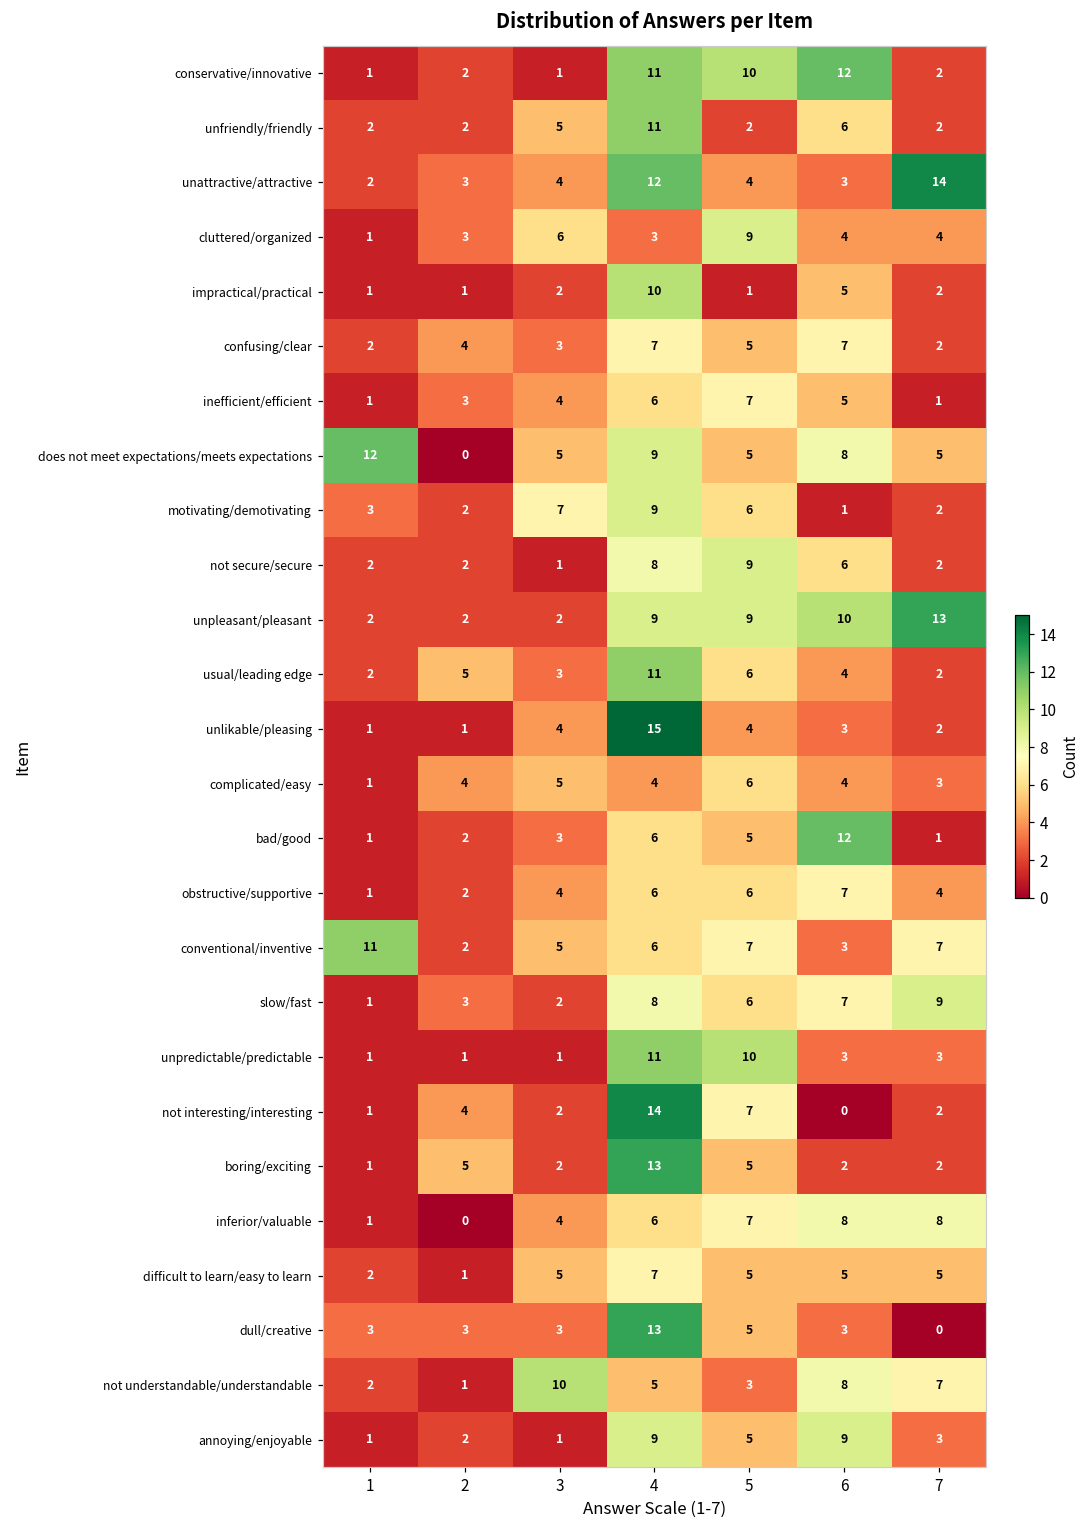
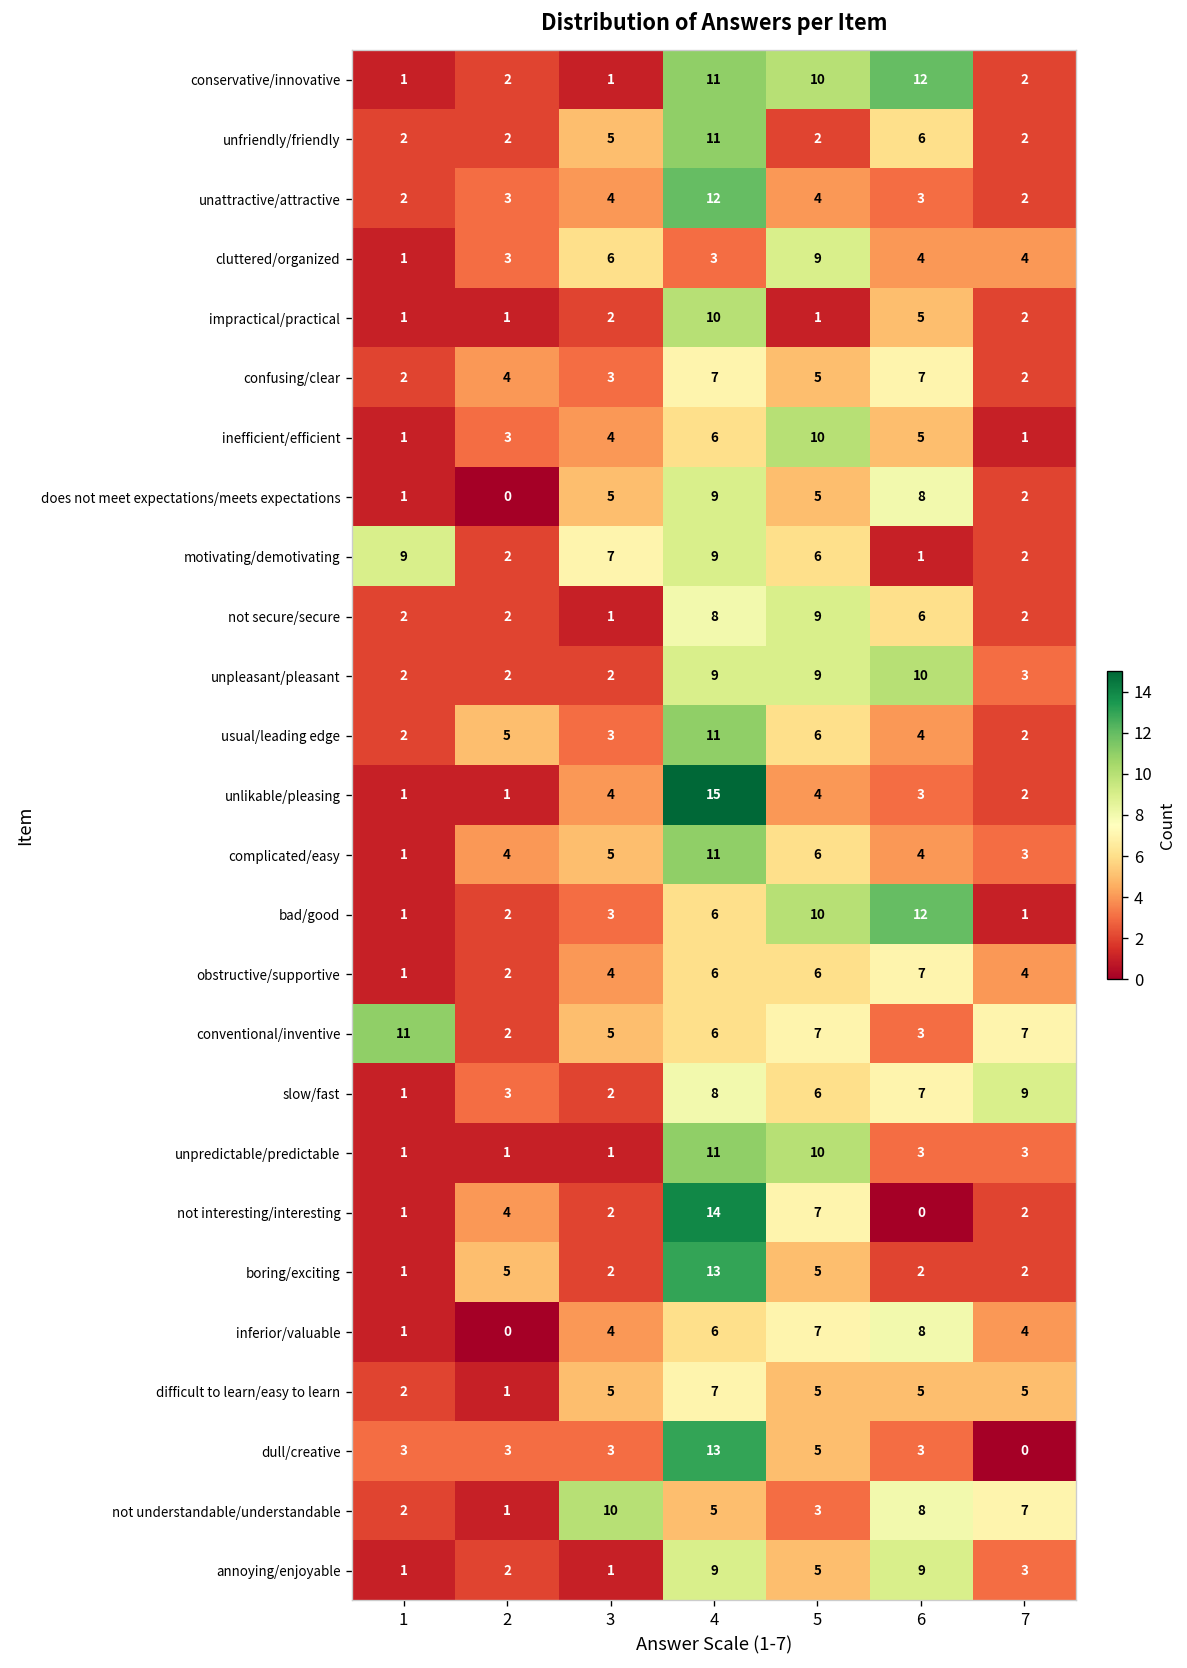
  {
    "conservative/innovative": {
      "1": 1,
      "2": 2,
      "3": 1,
      "4": 11,
      "5": 10,
      "6": 12,
      "7": 2
    },
    "unfriendly/friendly": {
      "1": 2,
      "2": 2,
      "3": 5,
      "4": 11,
      "5": 2,
      "6": 6,
      "7": 2
    },
    "unattractive/attractive": {
      "1": 2,
      "2": 3,
      "3": 4,
      "4": 12,
      "5": 4,
      "6": 3,
-     "7": 14
+     "7": 2
    },
    "cluttered/organized": {
      "1": 1,
      "2": 3,
      "3": 6,
      "4": 3,
      "5": 9,
      "6": 4,
      "7": 4
    },
    "impractical/practical": {
      "1": 1,
      "2": 1,
      "3": 2,
      "4": 10,
      "5": 1,
      "6": 5,
      "7": 2
    },
    "confusing/clear": {
      "1": 2,
      "2": 4,
      "3": 3,
      "4": 7,
      "5": 5,
      "6": 7,
      "7": 2
    },
    "inefficient/efficient": {
      "1": 1,
      "2": 3,
      "3": 4,
      "4": 6,
-     "5": 7,
+     "5": 10,
      "6": 5,
      "7": 1
    },
    "does not meet expectations/meets expectations": {
-     "1": 12,
+     "1": 1,
      "2": 0,
      "3": 5,
      "4": 9,
      "5": 5,
      "6": 8,
-     "7": 5
+     "7": 2
    },
    "motivating/demotivating": {
-     "1": 3,
+     "1": 9,
      "2": 2,
      "3": 7,
      "4": 9,
      "5": 6,
      "6": 1,
      "7": 2
    },
    "not secure/secure": {
      "1": 2,
      "2": 2,
      "3": 1,
      "4": 8,
      "5": 9,
      "6": 6,
      "7": 2
    },
    "unpleasant/pleasant": {
      "1": 2,
      "2": 2,
      "3": 2,
      "4": 9,
      "5": 9,
      "6": 10,
-     "7": 13
+     "7": 3
    },
    "usual/leading edge": {
      "1": 2,
      "2": 5,
      "3": 3,
      "4": 11,
      "5": 6,
      "6": 4,
      "7": 2
    },
    "unlikable/pleasing": {
      "1": 1,
      "2": 1,
      "3": 4,
      "4": 15,
      "5": 4,
      "6": 3,
      "7": 2
    },
    "complicated/easy": {
      "1": 1,
      "2": 4,
      "3": 5,
-     "4": 4,
+     "4": 11,
      "5": 6,
      "6": 4,
      "7": 3
    },
    "bad/good": {
      "1": 1,
      "2": 2,
      "3": 3,
      "4": 6,
-     "5": 5,
+     "5": 10,
      "6": 12,
      "7": 1
    },
    "obstructive/supportive": {
      "1": 1,
      "2": 2,
      "3": 4,
      "4": 6,
      "5": 6,
      "6": 7,
      "7": 4
    },
    "conventional/inventive": {
      "1": 11,
      "2": 2,
      "3": 5,
      "4": 6,
      "5": 7,
      "6": 3,
      "7": 7
    },
    "slow/fast": {
      "1": 1,
      "2": 3,
      "3": 2,
      "4": 8,
      "5": 6,
      "6": 7,
      "7": 9
    },
    "unpredictable/predictable": {
      "1": 1,
      "2": 1,
      "3": 1,
      "4": 11,
      "5": 10,
      "6": 3,
      "7": 3
    },
    "not interesting/interesting": {
      "1": 1,
      "2": 4,
      "3": 2,
      "4": 14,
      "5": 7,
      "6": 0,
      "7": 2
    },
    "boring/exciting": {
      "1": 1,
      "2": 5,
      "3": 2,
      "4": 13,
      "5": 5,
      "6": 2,
      "7": 2
    },
    "inferior/valuable": {
      "1": 1,
      "2": 0,
      "3": 4,
      "4": 6,
      "5": 7,
      "6": 8,
-     "7": 8
+     "7": 4
    },
    "difficult to learn/easy to learn": {
      "1": 2,
      "2": 1,
      "3": 5,
      "4": 7,
      "5": 5,
      "6": 5,
      "7": 5
    },
    "dull/creative": {
      "1": 3,
      "2": 3,
      "3": 3,
      "4": 13,
      "5": 5,
      "6": 3,
      "7": 0
    },
    "not understandable/understandable": {
      "1": 2,
      "2": 1,
      "3": 10,
      "4": 5,
      "5": 3,
      "6": 8,
      "7": 7
    },
    "annoying/enjoyable": {
      "1": 1,
      "2": 2,
      "3": 1,
      "4": 9,
      "5": 5,
      "6": 9,
      "7": 3
    }
  }
